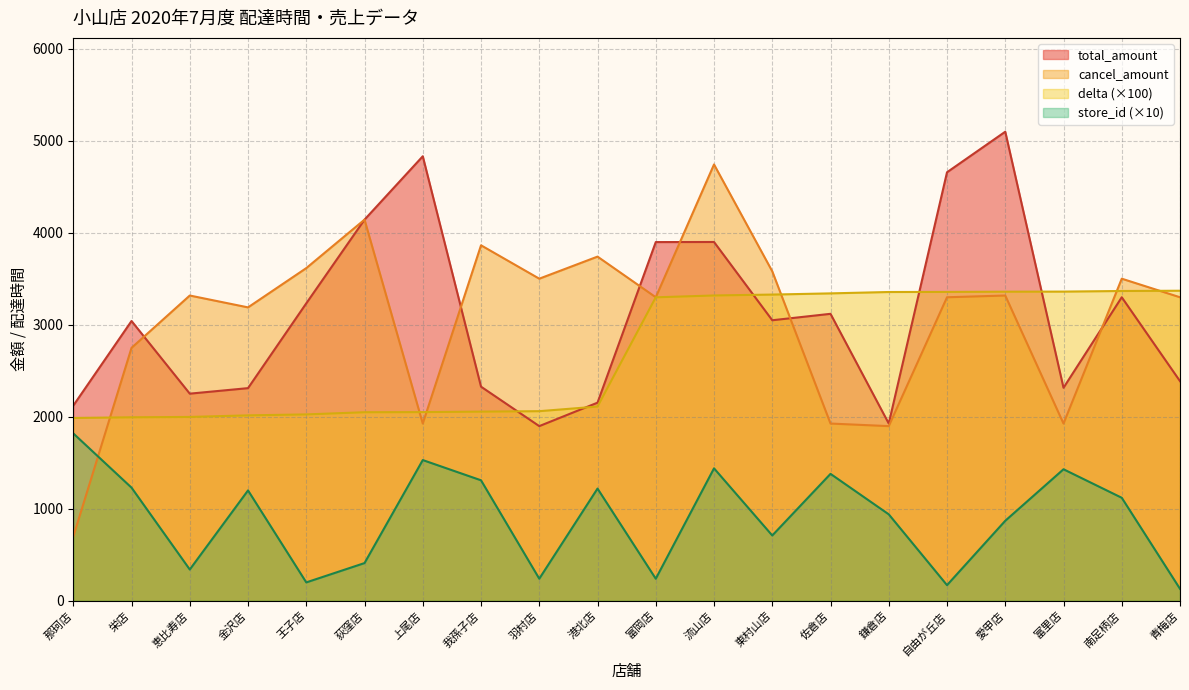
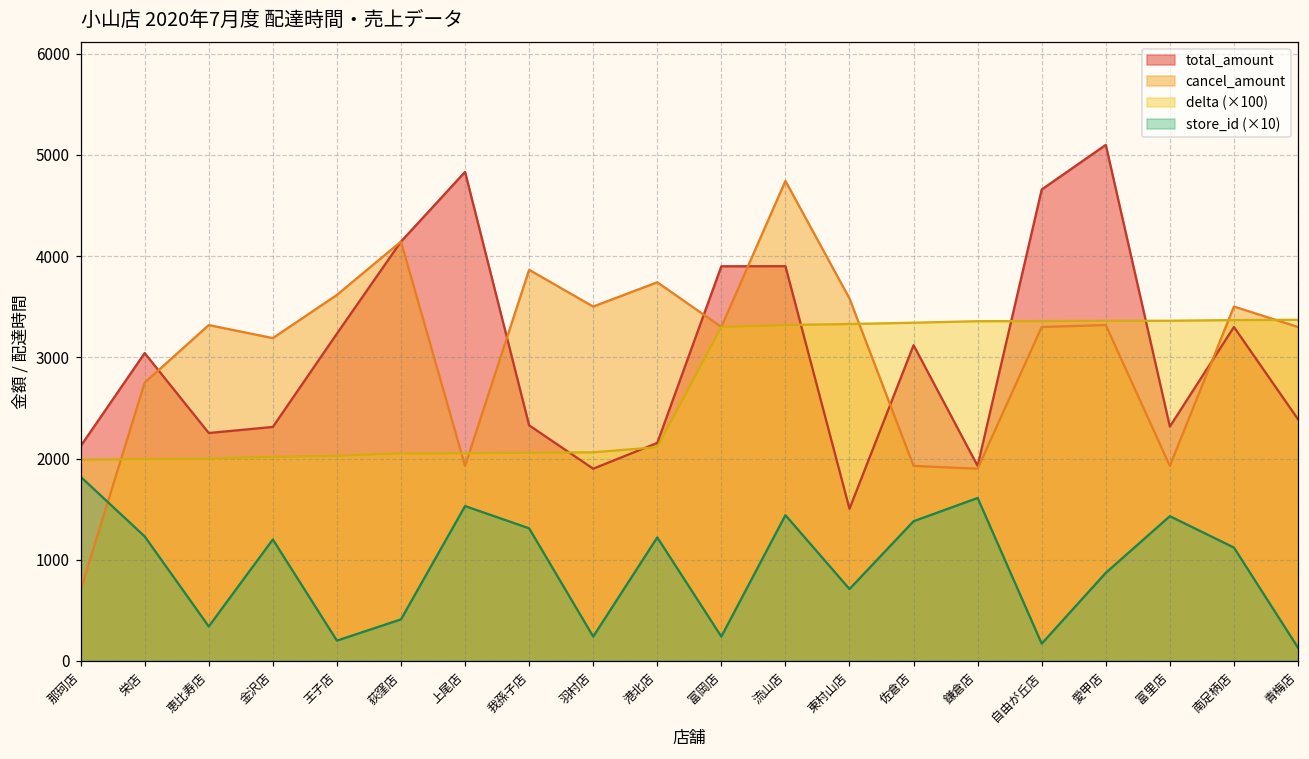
  {
    "total_amount": {
      "那珂店": 2100,
      "栄店": 3000,
      "恵比寿店": 2300,
      "金沢店": 2300,
      "王子店": 3200,
      "上尾店": 4800,
      "我孫子店": 2300,
      "羽村店": 1900,
      "港北店": 2200,
      "富岡店": 3900,
      "流山店": 3900,
-     "東村山店": 3100,
+     "東村山店": 1500,
      "佐倉店": 3100,
      "鎌倉店": 1900,
      "自由が丘店": 4700,
      "愛甲店": 5100,
      "富里店": 2300,
      "南足柄店": 3300,
      "青梅店": 2400
    },
    "store_id (×10)": {
      "那珂店": 1800,
      "栄店": 1200,
      "恵比寿店": 300,
      "金沢店": 1200,
      "王子店": 200,
      "荻窪店": 400,
      "上尾店": 1500,
      "我孫子店": 1300,
      "羽村店": 200,
      "港北店": 1200,
      "富岡店": 200,
      "流山店": 1400,
      "東村山店": 700,
      "佐倉店": 1400,
-     "鎌倉店": 900,
+     "鎌倉店": 1600,
      "自由が丘店": 200,
      "愛甲店": 900,
      "富里店": 1400,
      "南足柄店": 1100,
      "青梅店": 100
    }
  }
